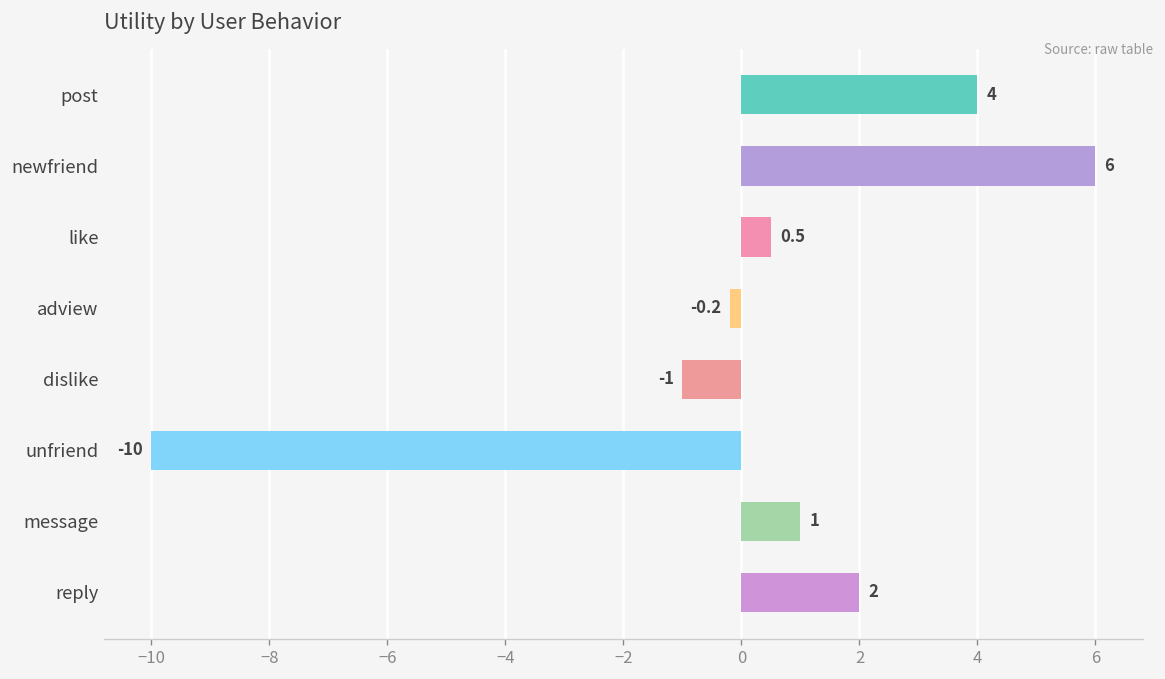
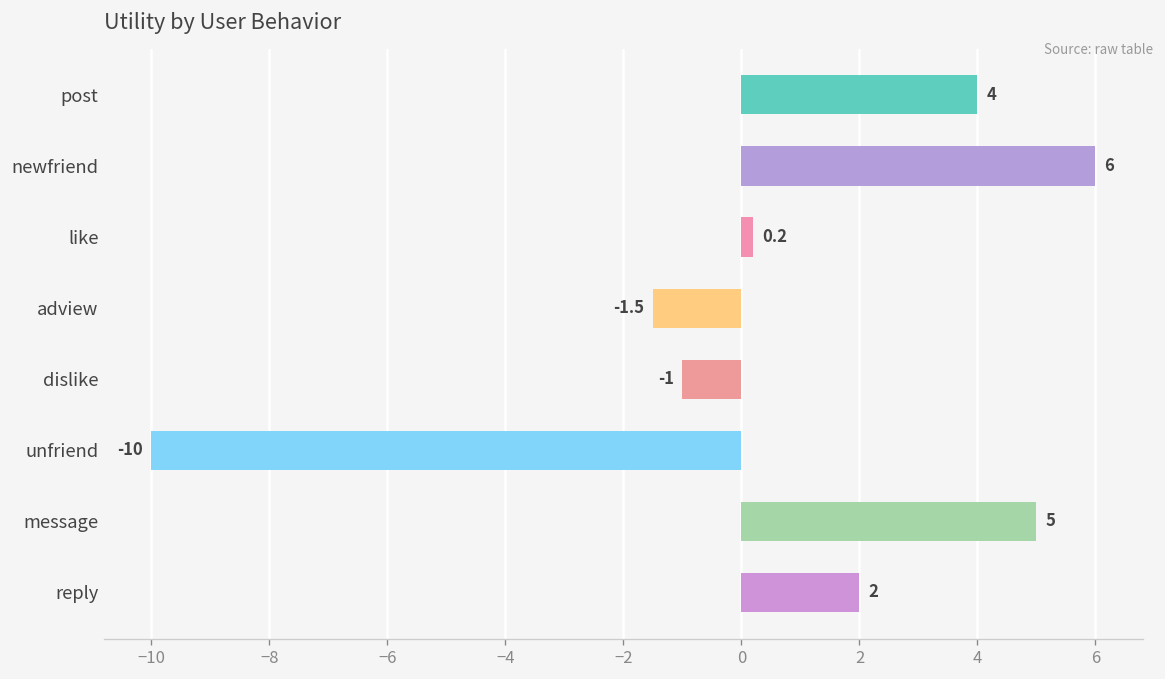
  {
    "post": 4,
    "newfriend": 6,
-   "like": 0.5,
-   "adview": -0.2,
+   "like": 0.2,
+   "adview": -1.5,
    "dislike": -1,
    "unfriend": -10,
-   "message": 1,
+   "message": 5,
    "reply": 2
  }
